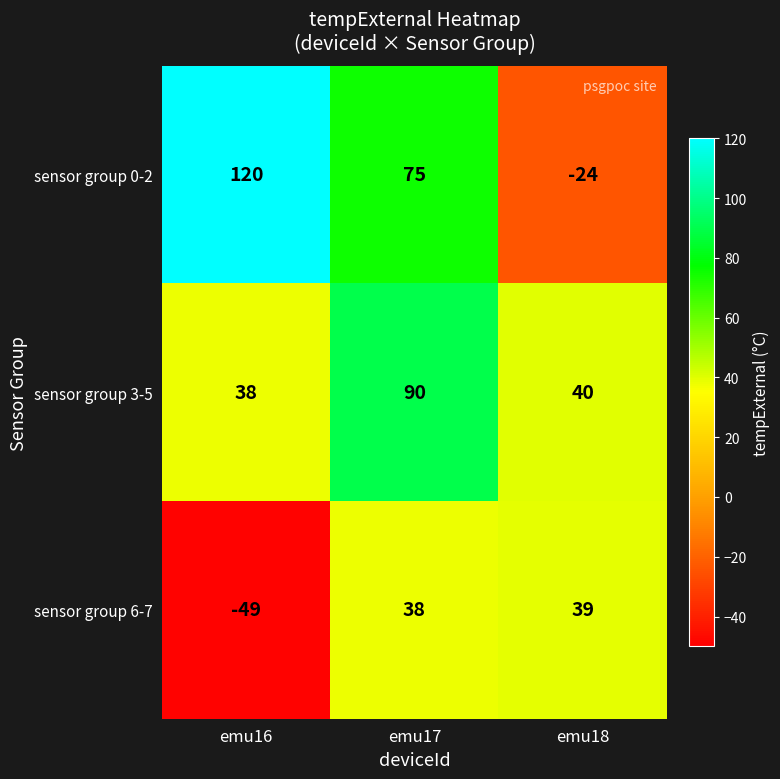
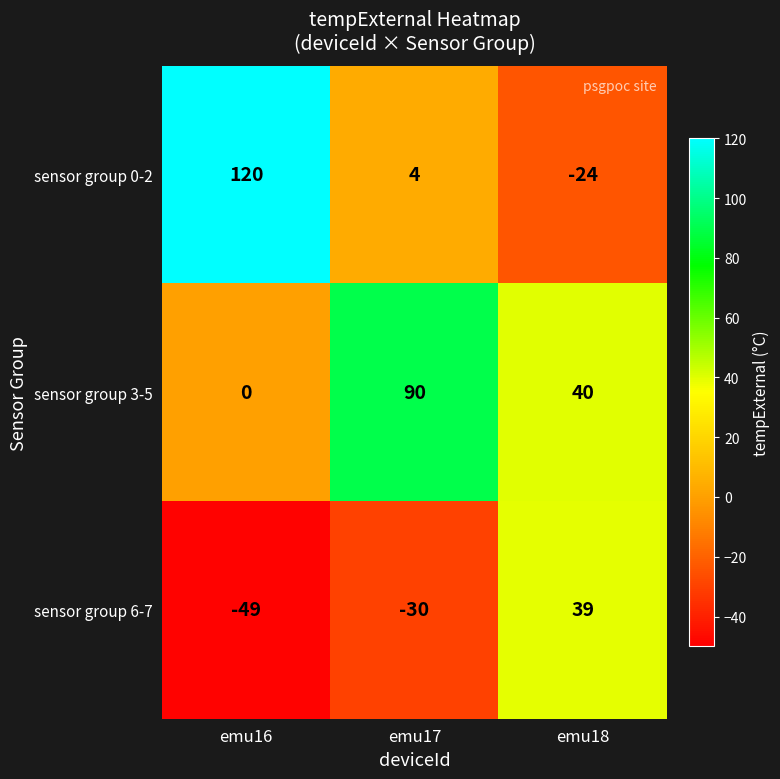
  {
    "sensor group 0-2": {
      "emu16": 120,
-     "emu17": 75
+     "emu17": 4
    },
    "sensor group 3-5": {
-     "emu16": 38,
+     "emu16": 0,
      "emu17": 90,
      "emu18": 40
    },
    "sensor group 6-7": {
      "emu16": -49,
-     "emu17": 38,
+     "emu17": -30,
      "emu18": 39
    }
  }
